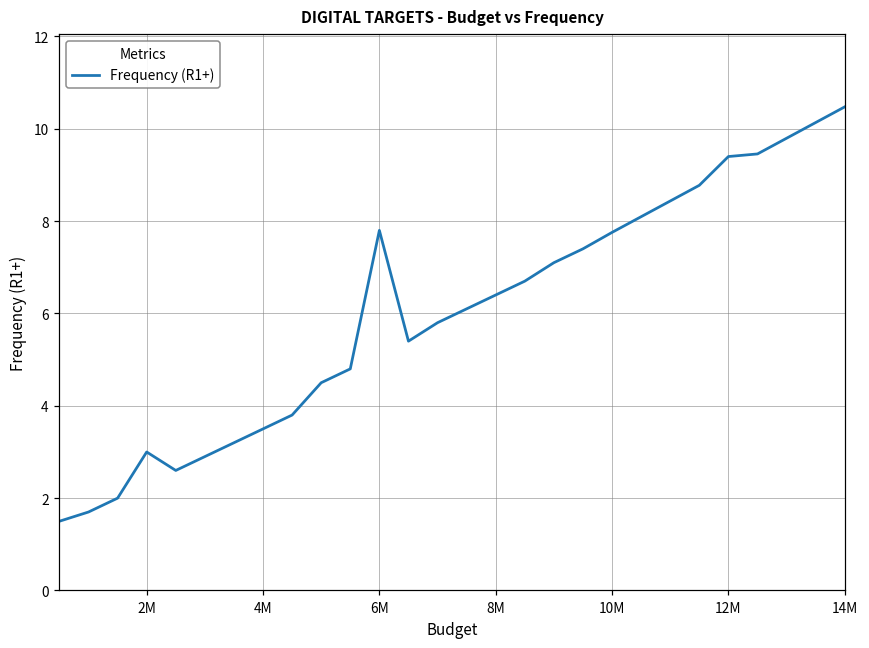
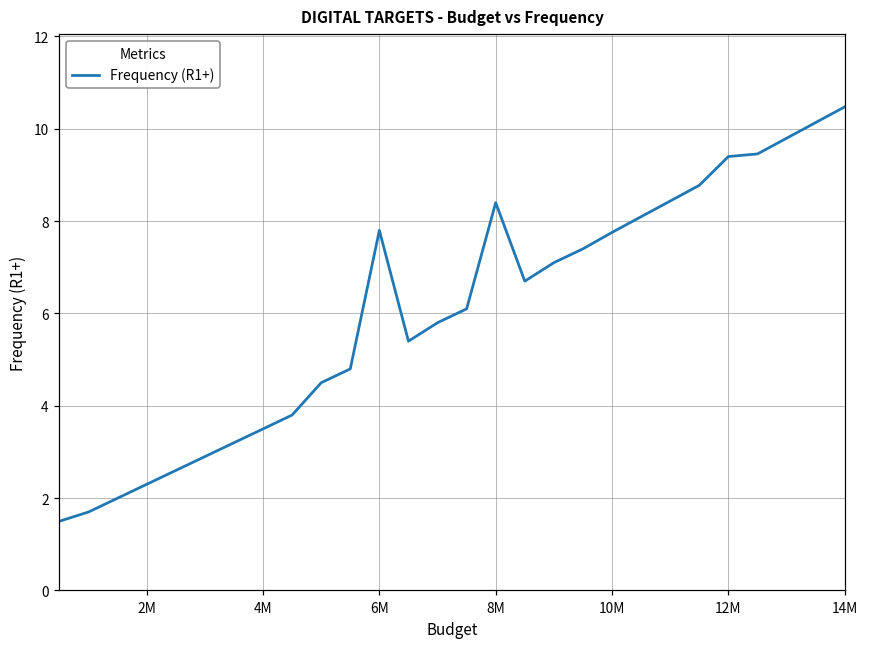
  {
-   "2M": 3.0,
+   "2M": 2.3,
    "4M": 3.5,
    "6M": 7.8,
-   "8M": 6.4,
+   "8M": 8.4,
    "10M": 7.8,
    "12M": 9.4,
    "14M": 10.5
  }
